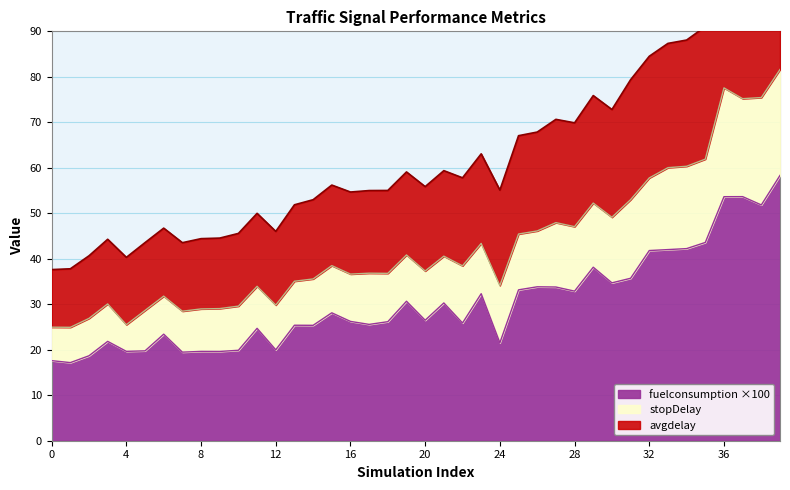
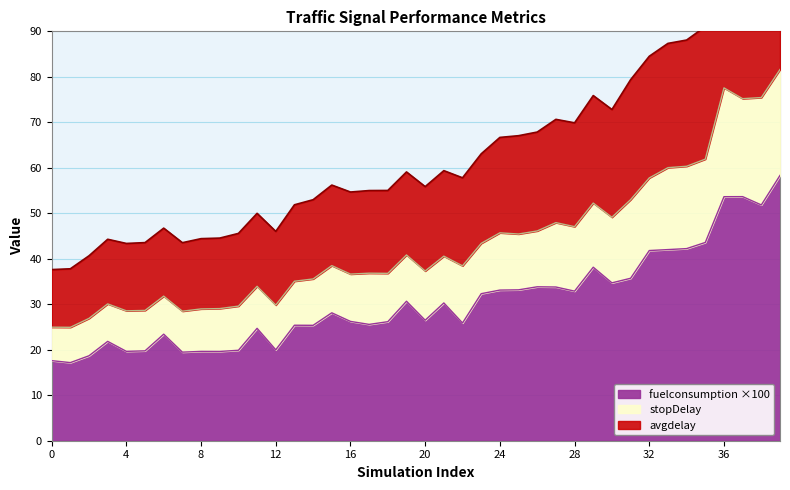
  {
    "fuelconsumption ×100": {
      "0": 18,
      "4": 20,
      "8": 20,
      "12": 20,
      "16": 26,
      "20": 26,
-     "24": 22,
+     "24": 33,
      "28": 33,
      "32": 42,
      "36": 54
    },
    "stopDelay": {
      "0": 7,
-     "4": 6,
+     "4": 9,
      "8": 9,
      "12": 10,
      "16": 10,
      "20": 11,
      "24": 13,
      "28": 14,
      "32": 16,
      "36": 24
    },
    "avgdelay": {
      "0": 13,
      "4": 15,
      "8": 15,
      "12": 16,
      "16": 18,
      "20": 19,
      "24": 21,
      "28": 23,
      "32": 27
    }
  }
